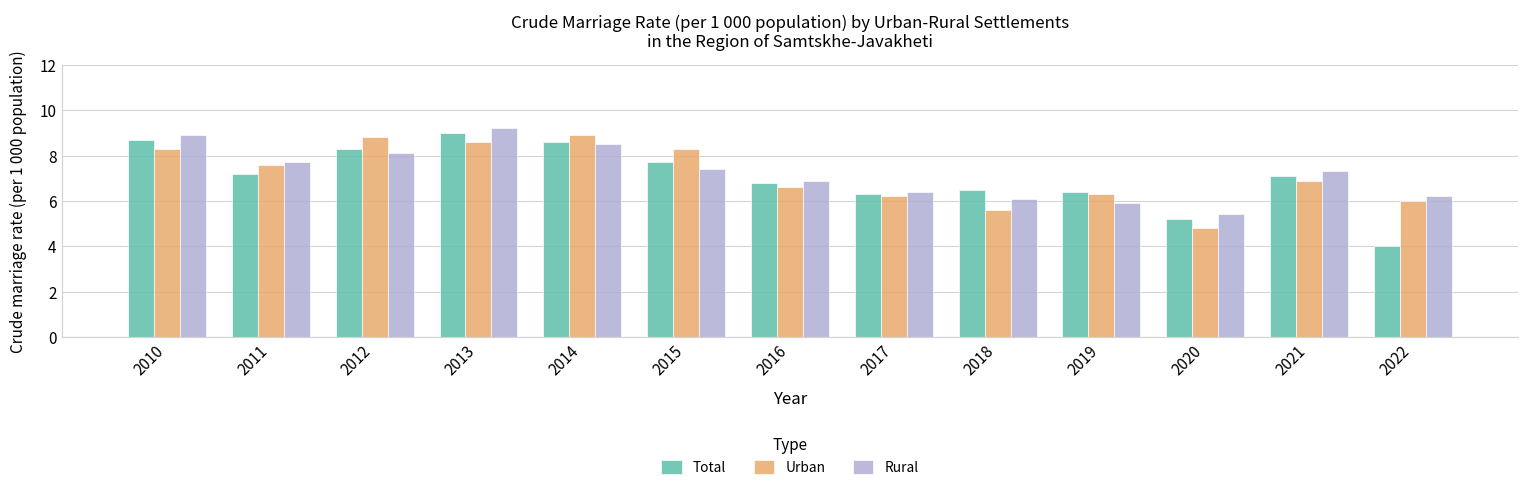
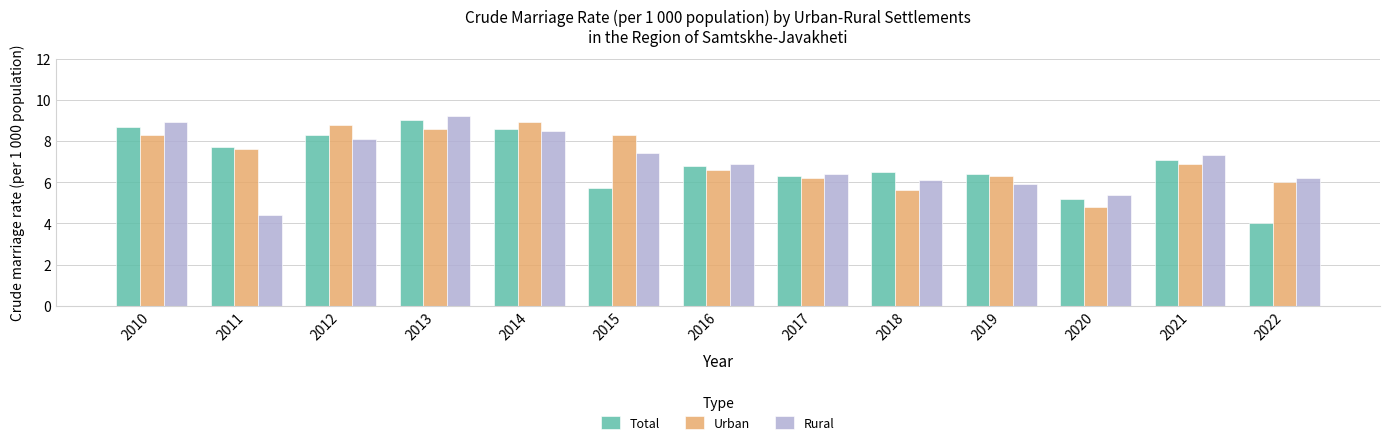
  {
    "Total": {
      "2010": 8.7,
-     "2011": 7.2,
+     "2011": 7.7,
      "2012": 8.3,
      "2013": 9.0,
      "2014": 8.6,
-     "2015": 7.7,
+     "2015": 5.7,
      "2016": 6.8,
      "2017": 6.3,
      "2018": 6.5,
      "2019": 6.4,
      "2020": 5.2,
      "2021": 7.1,
      "2022": 4.0
    },
    "Urban": {
      "2010": 8.3,
      "2011": 7.6,
      "2012": 8.8,
      "2013": 8.6,
      "2014": 8.9,
      "2015": 8.3,
      "2016": 6.6,
      "2017": 6.2,
      "2018": 5.6,
      "2019": 6.3,
      "2020": 4.8,
      "2021": 6.9,
      "2022": 6.0
    },
    "Rural": {
      "2010": 8.9,
-     "2011": 7.7,
+     "2011": 4.4,
      "2012": 8.1,
      "2013": 9.2,
      "2014": 8.5,
      "2015": 7.4,
      "2016": 6.9,
      "2017": 6.4,
      "2018": 6.1,
      "2019": 5.9,
      "2020": 5.4,
      "2021": 7.3,
      "2022": 6.2
    }
  }
